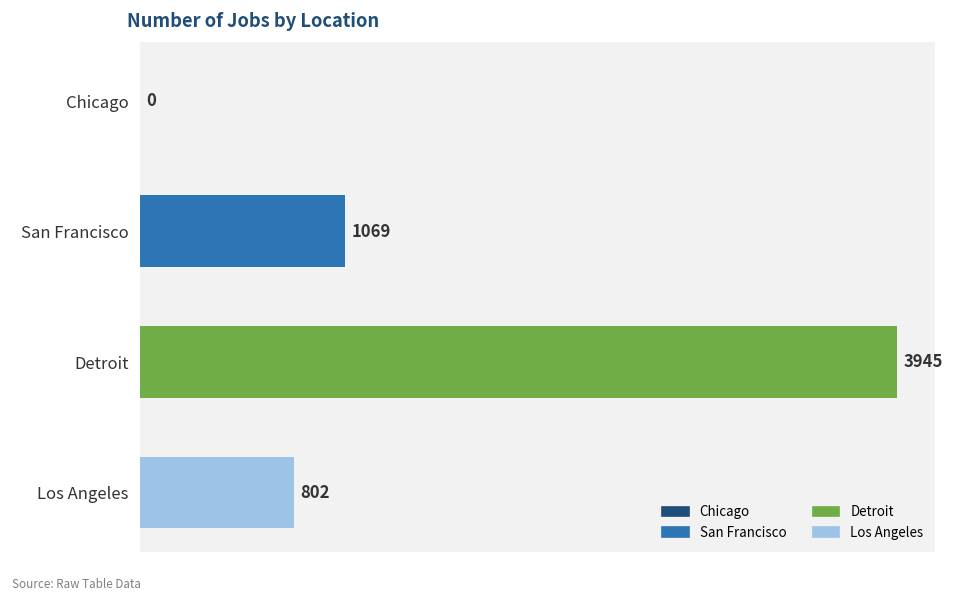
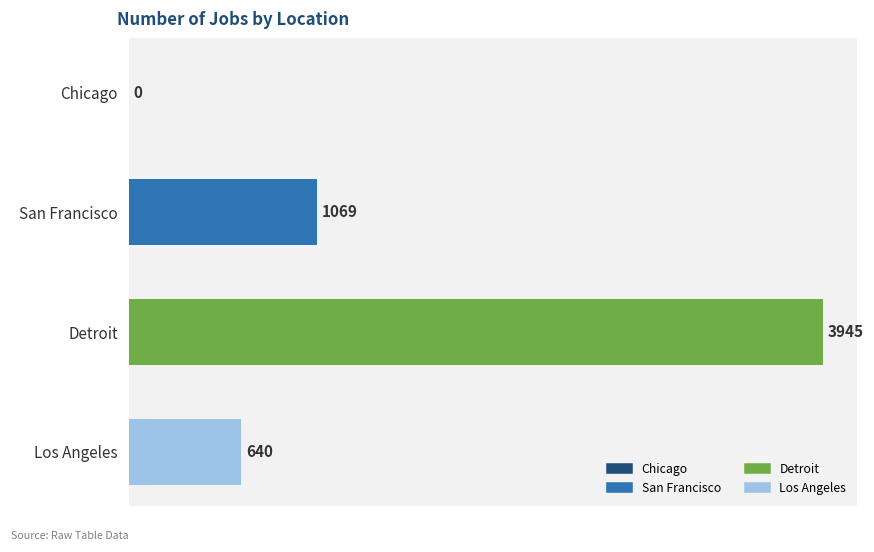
  {
    "Chicago": 0,
    "San Francisco": 1069,
    "Detroit": 3945,
-   "Los Angeles": 802
+   "Los Angeles": 640
  }
